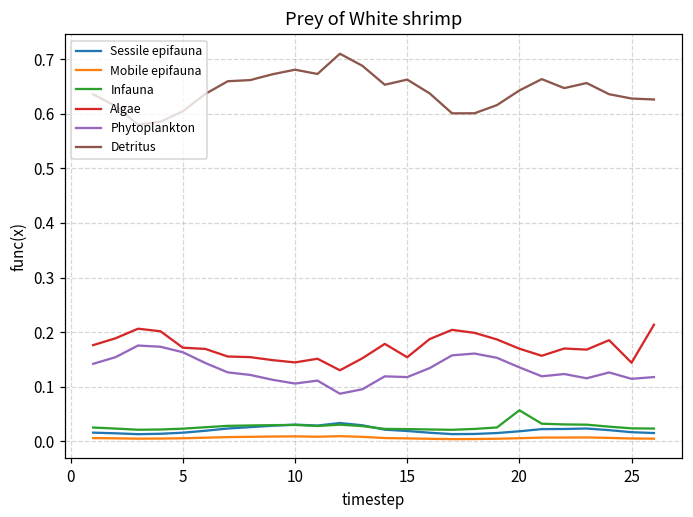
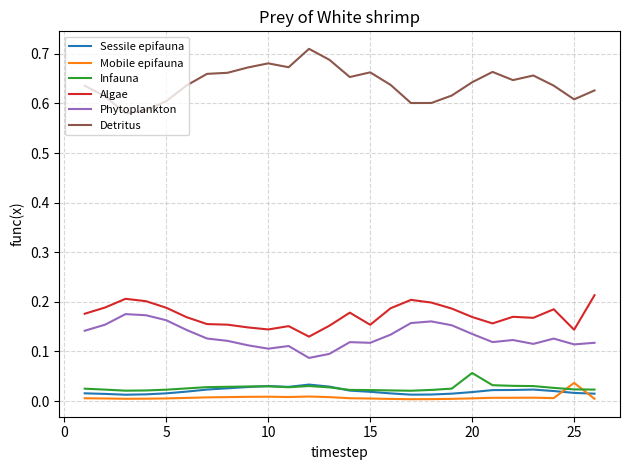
  {
    "Sessile epifauna": {
      "5": 0.02,
      "20": 0.02,
      "25": 0.02
    },
    "Mobile epifauna": {
      "5": 0.01,
      "10": 0.01,
      "15": 0.01,
      "20": 0.01,
-     "25": 0.01
+     "25": 0.04
    },
    "Infauna": {
      "5": 0.02,
      "20": 0.06,
      "25": 0.02
    },
    "Algae": {
-     "5": 0.17,
+     "5": 0.19,
      "10": 0.14,
      "15": 0.15,
      "20": 0.17,
      "25": 0.14
    },
    "Phytoplankton": {
      "5": 0.16,
      "10": 0.11,
      "15": 0.12,
      "20": 0.14,
      "25": 0.11
    },
    "Detritus": {
      "10": 0.68,
      "15": 0.66,
      "20": 0.64,
-     "25": 0.63
+     "25": 0.61
    }
  }
